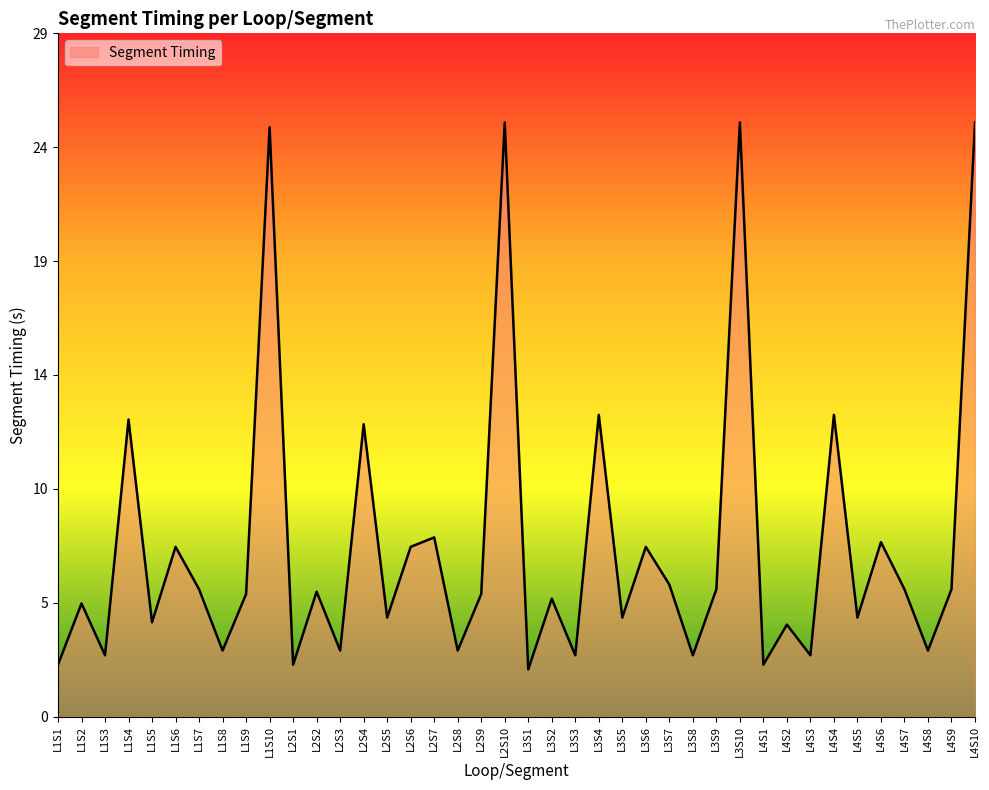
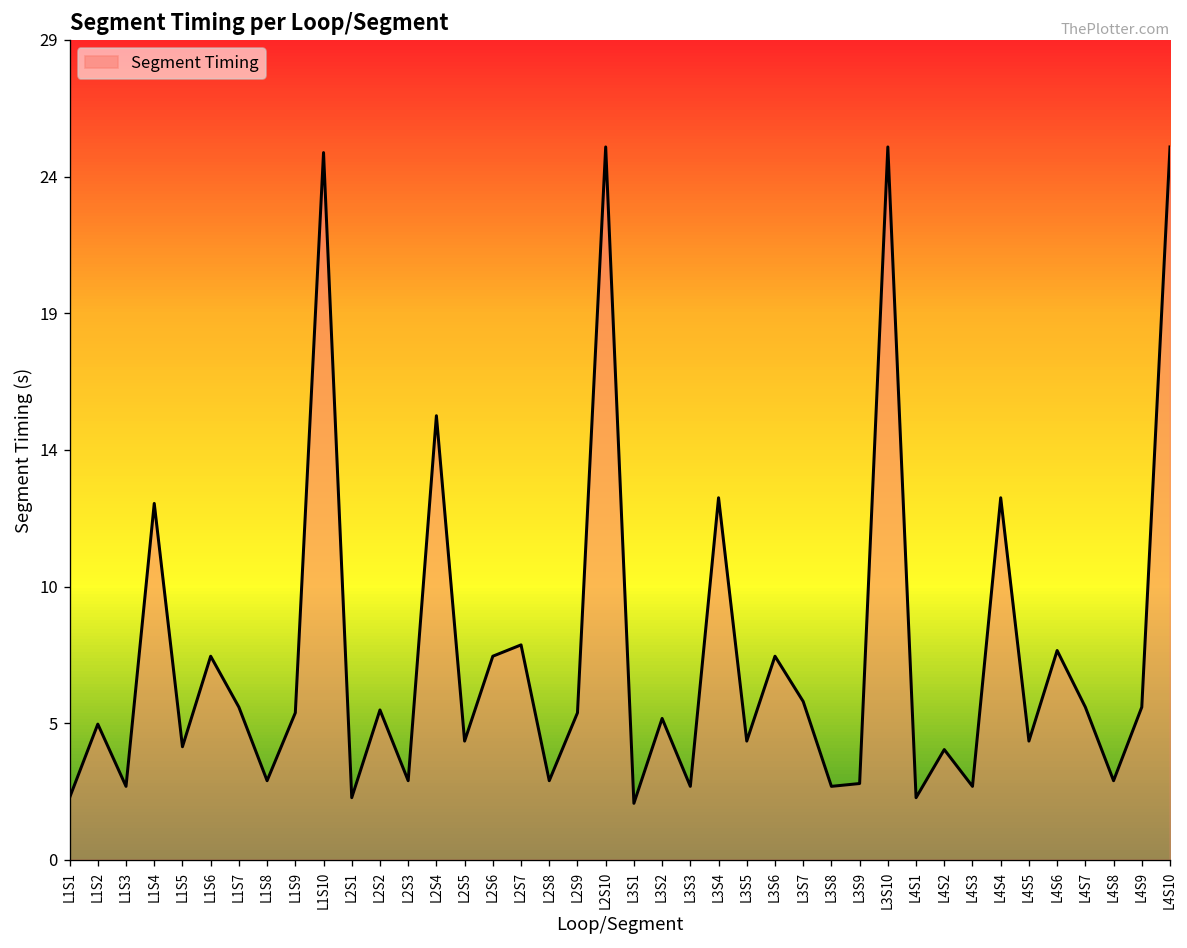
  {
    "L1S1": 2.2,
    "L1S2": 4.8,
    "L1S3": 2.6,
    "L1S4": 12.6,
    "L1S5": 4.0,
    "L1S6": 7.2,
    "L1S7": 5.4,
    "L1S8": 2.8,
    "L1S9": 5.2,
    "L1S10": 25.0,
    "L2S1": 2.2,
    "L2S2": 5.3,
    "L2S3": 2.8,
-   "L2S4": 12.4,
+   "L2S4": 15.7,
    "L2S5": 4.2,
    "L2S6": 7.2,
    "L2S7": 7.6,
    "L2S8": 2.8,
    "L2S9": 5.2,
    "L2S10": 25.2,
    "L3S1": 2.0,
    "L3S2": 5.0,
    "L3S3": 2.6,
    "L3S4": 12.8,
    "L3S5": 4.2,
    "L3S6": 7.2,
    "L3S7": 5.6,
    "L3S8": 2.6,
-   "L3S9": 5.4,
+   "L3S9": 2.7,
    "L3S10": 25.2,
    "L4S1": 2.2,
    "L4S2": 3.9,
    "L4S3": 2.6,
    "L4S4": 12.8,
    "L4S5": 4.2,
    "L4S6": 7.4,
    "L4S7": 5.4,
    "L4S8": 2.8,
    "L4S9": 5.4,
    "L4S10": 25.2
  }
